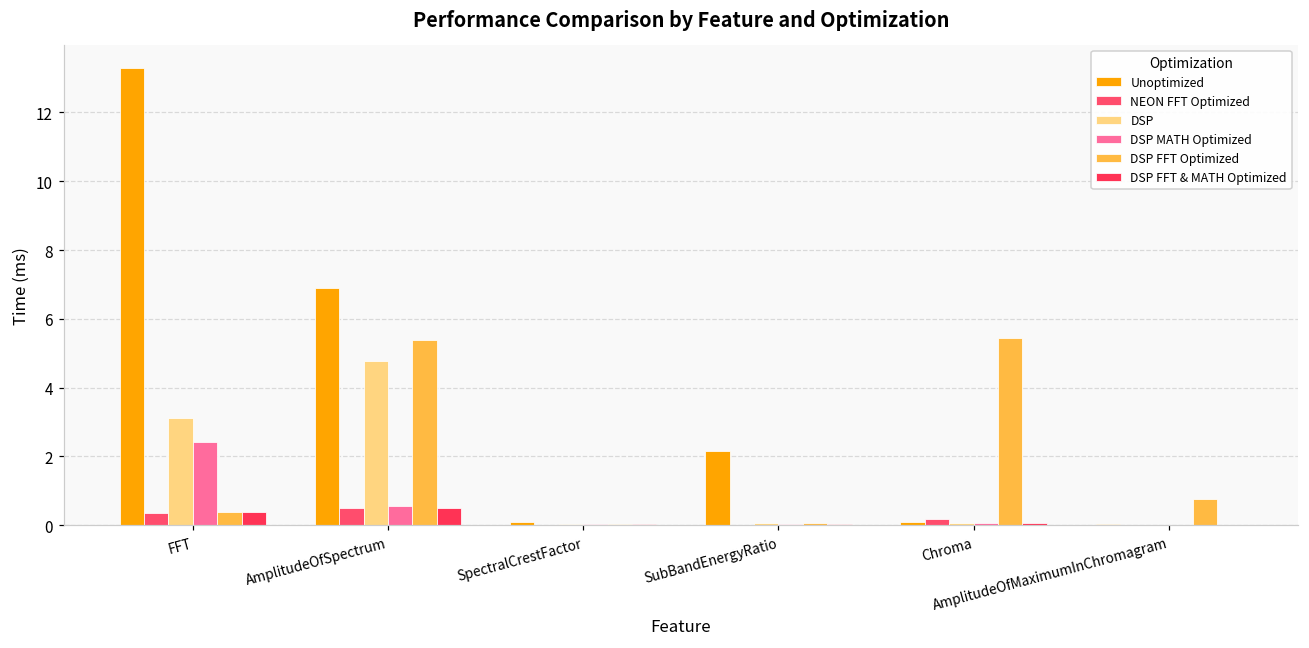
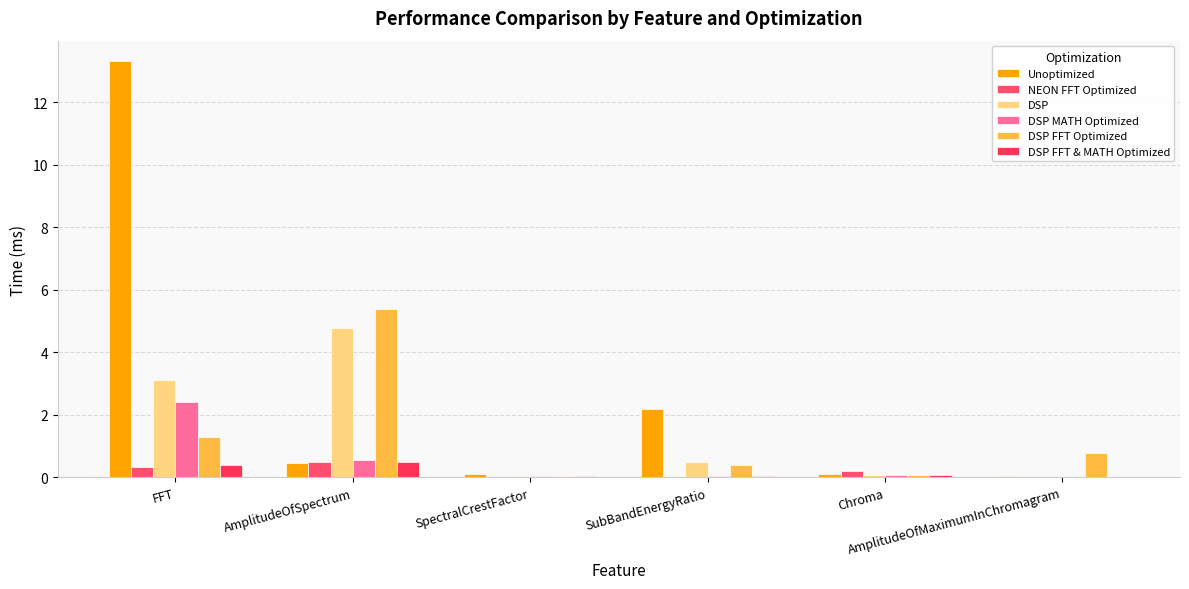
  {
    "Unoptimized": {
      "FFT": 13.3,
-     "AmplitudeOfSpectrum": 6.9,
+     "AmplitudeOfSpectrum": 0.5,
      "SpectralCrestFactor": 0.1,
      "SubBandEnergyRatio": 2.2,
      "Chroma": 0.1
    },
    "DSP": {
      "FFT": 3.1,
      "AmplitudeOfSpectrum": 4.8,
-     "SubBandEnergyRatio": 0.1
+     "SubBandEnergyRatio": 0.5
    },
    "DSP FFT Optimized": {
-     "FFT": 0.4,
+     "FFT": 1.3,
      "AmplitudeOfSpectrum": 5.4,
-     "SubBandEnergyRatio": 0.1,
-     "Chroma": 5.4,
+     "SubBandEnergyRatio": 0.4,
+     "Chroma": 0.1,
      "AmplitudeOfMaximumInChromagram": 0.8
    }
  }
